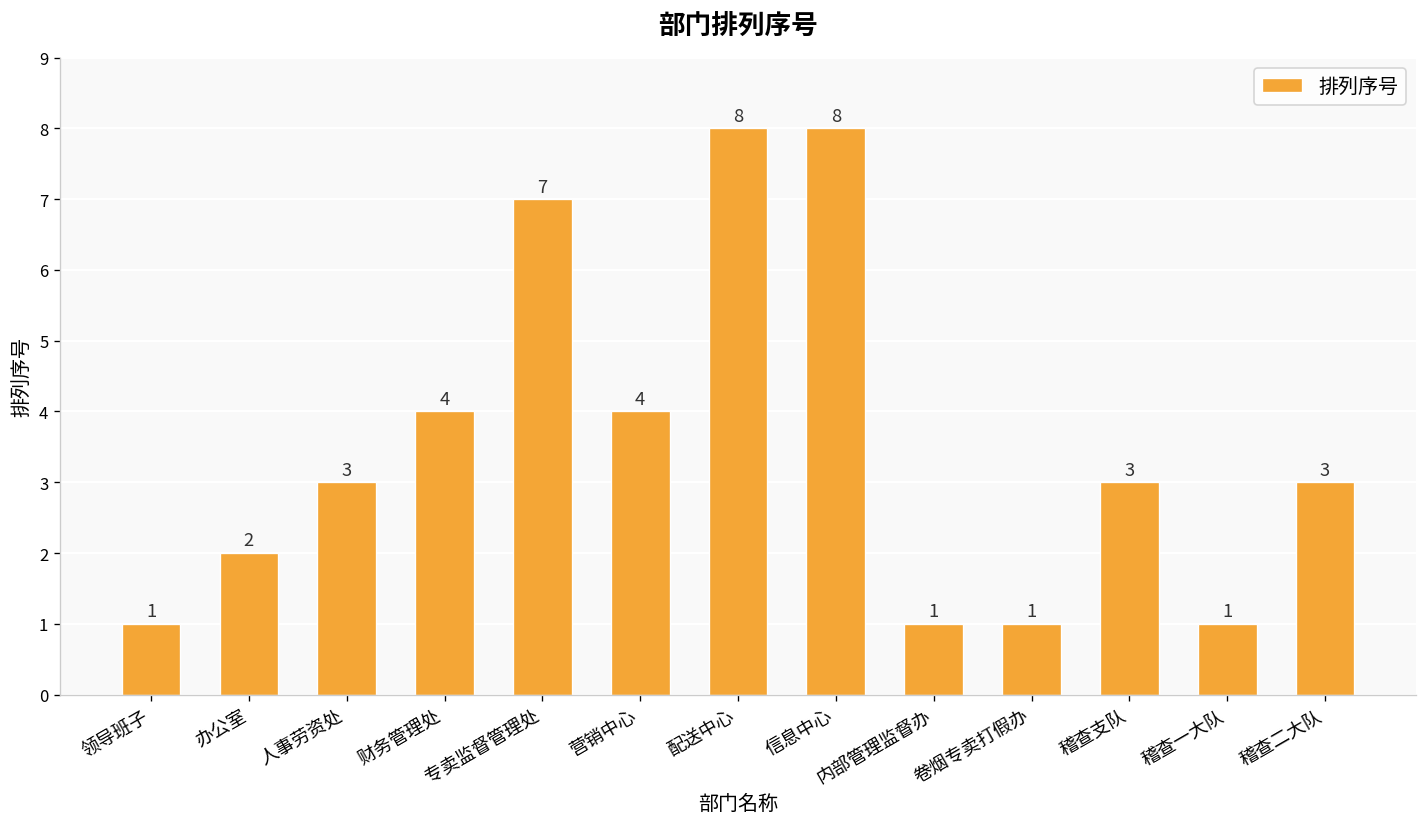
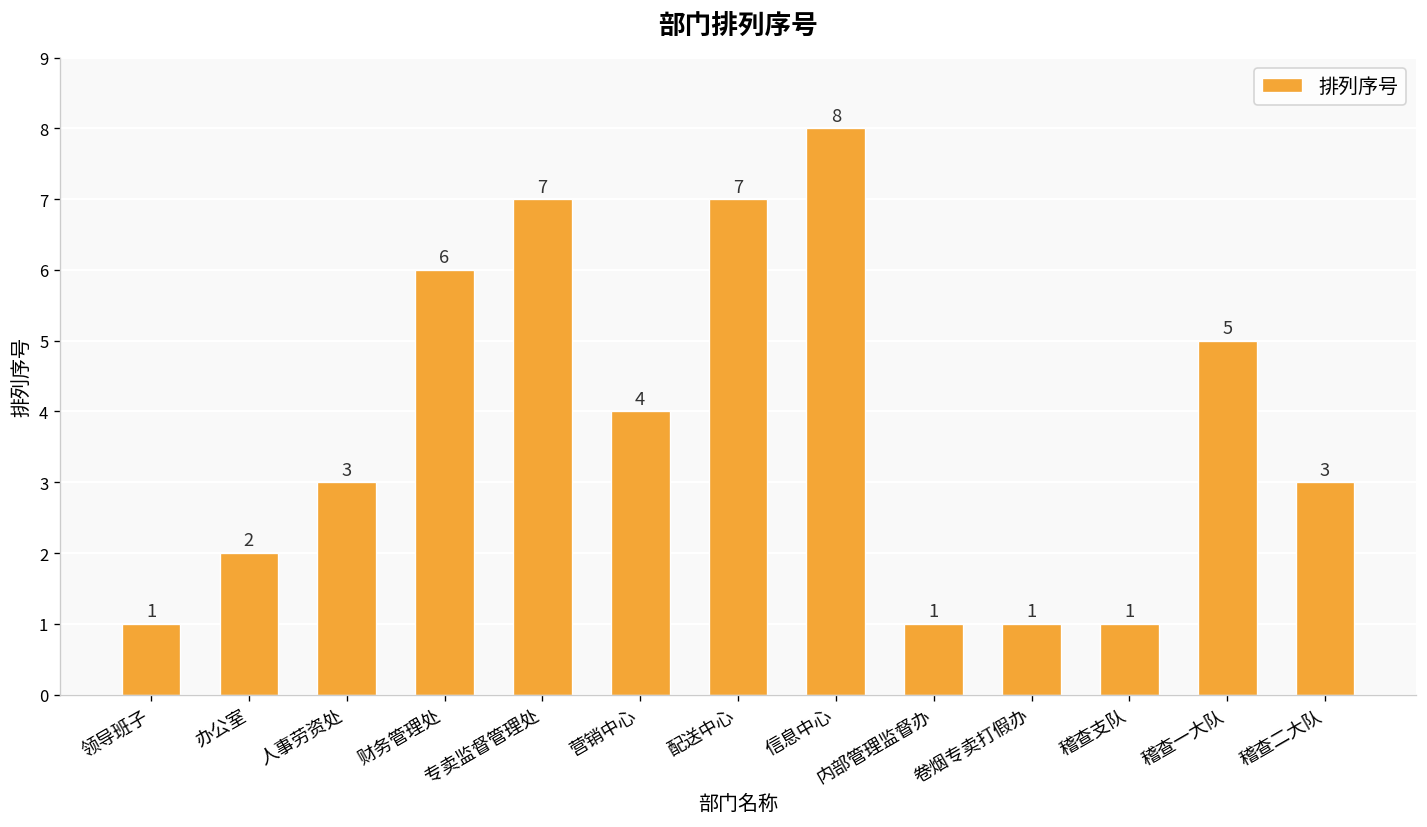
  {
    "领导班子": 1,
    "办公室": 2,
    "人事劳资处": 3,
-   "财务管理处": 4,
+   "财务管理处": 6,
    "专卖监督管理处": 7,
    "营销中心": 4,
-   "配送中心": 8,
+   "配送中心": 7,
    "信息中心": 8,
    "内部管理监督办": 1,
    "卷烟专卖打假办": 1,
-   "稽查支队": 3,
-   "稽查一大队": 1,
+   "稽查支队": 1,
+   "稽查一大队": 5,
    "稽查二大队": 3
  }
